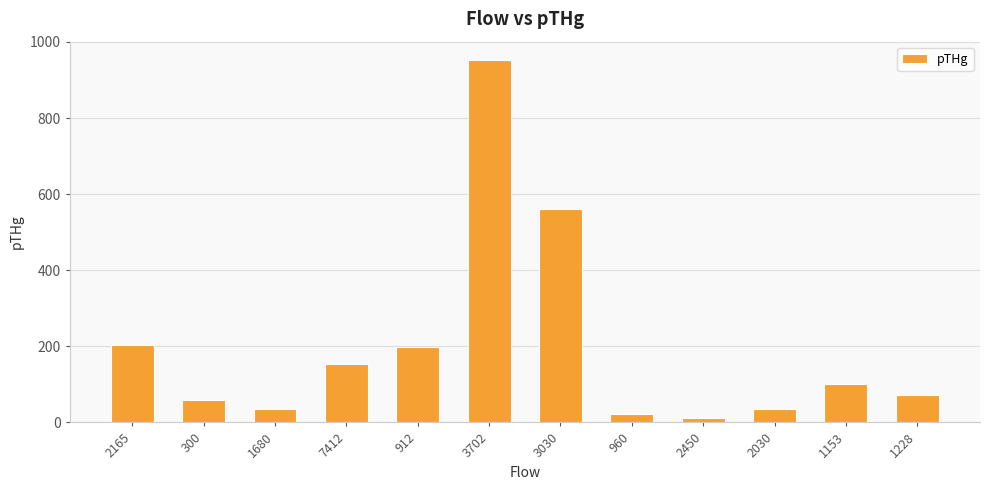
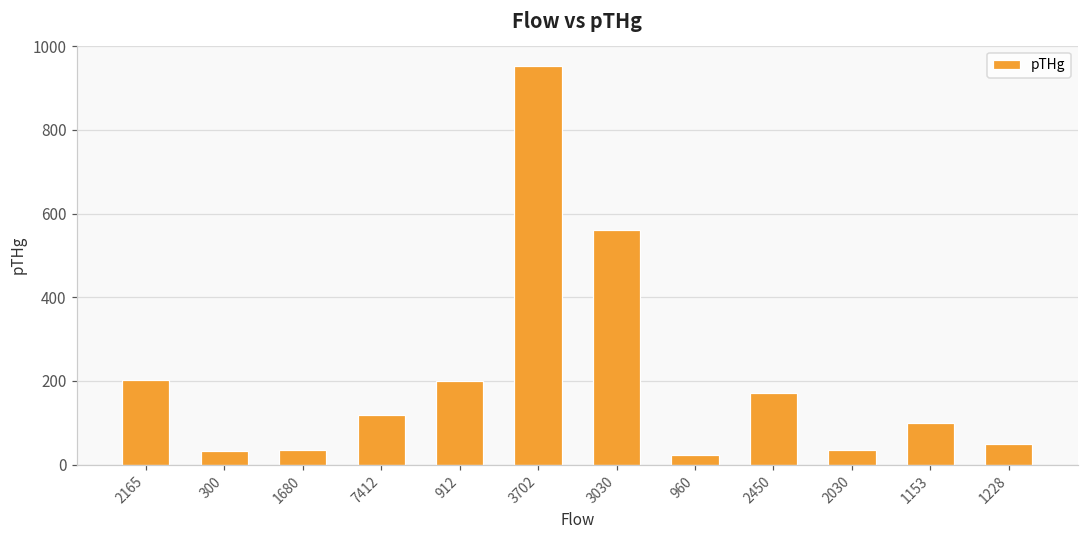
  {
    "2165": 200,
-   "300": 60,
+   "300": 30,
    "1680": 40,
-   "7412": 150,
+   "7412": 120,
    "912": 200,
    "3702": 950,
    "3030": 560,
    "960": 20,
-   "2450": 10,
+   "2450": 170,
    "2030": 40,
    "1153": 100,
-   "1228": 70
+   "1228": 50
  }
